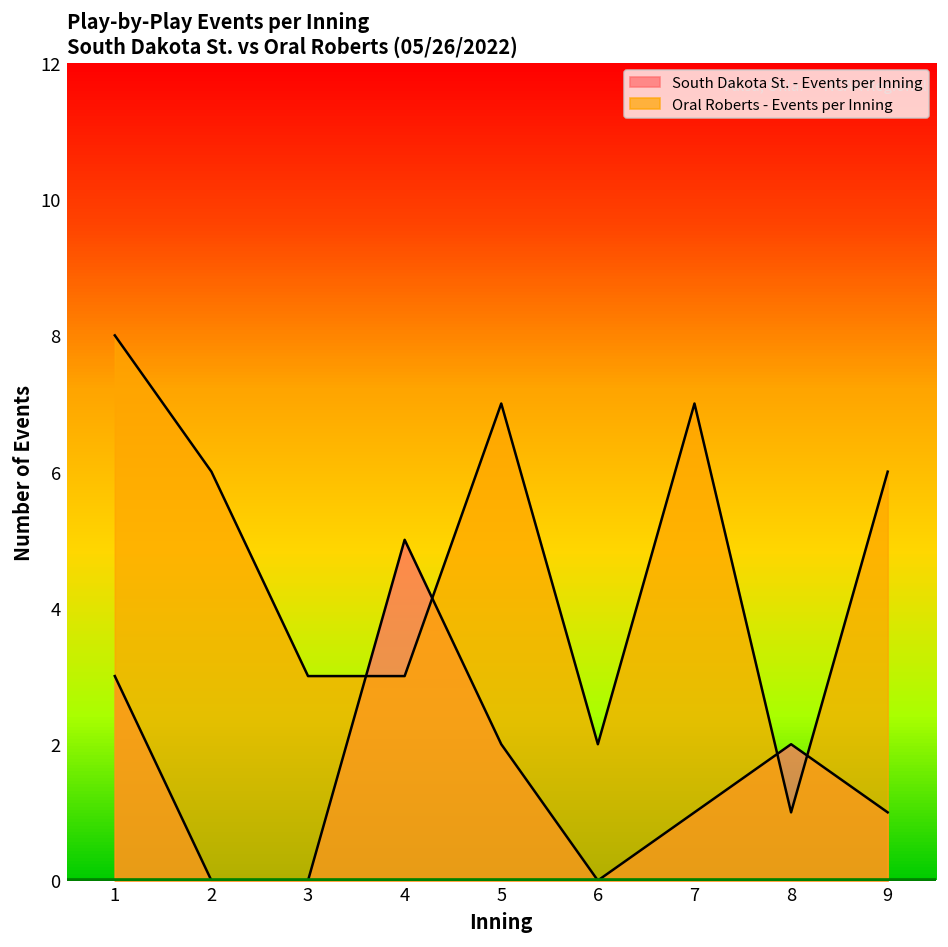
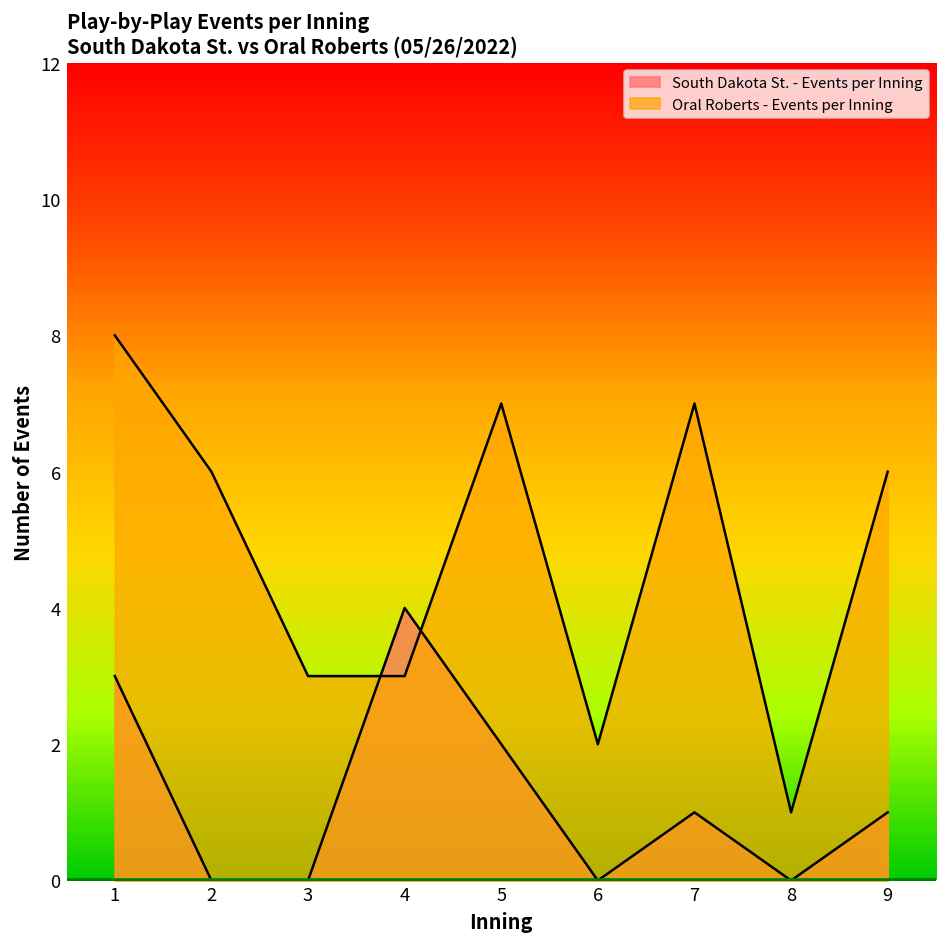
  {
    "South Dakota St. - Events per Inning": {
      "1": 3,
      "2": 0,
      "3": 0,
-     "4": 5,
+     "4": 4,
      "5": 2,
      "6": 0,
      "7": 1,
-     "8": 2,
+     "8": 0,
      "9": 1
    },
    "Oral Roberts - Events per Inning": {
      "1": 8,
      "2": 6,
      "3": 3,
      "4": 3,
      "5": 7,
      "6": 2,
      "7": 7,
      "8": 1,
      "9": 6
    }
  }
